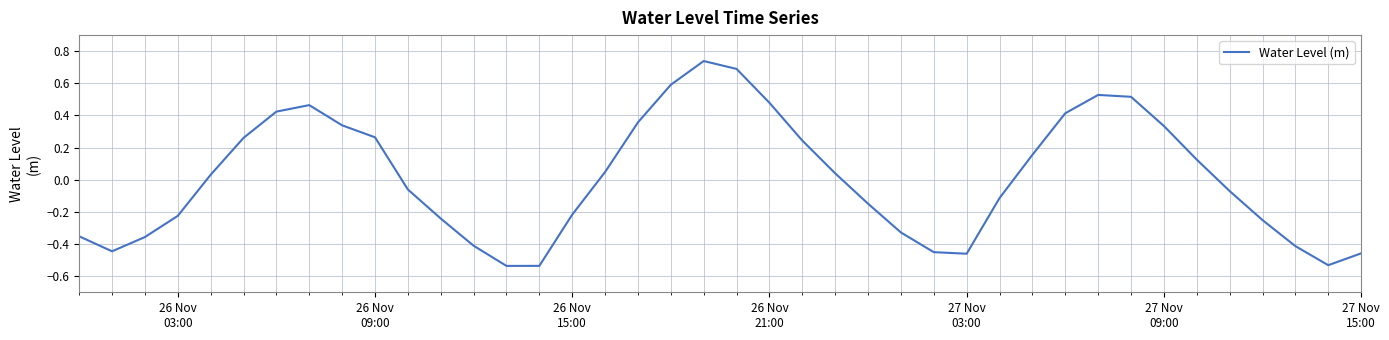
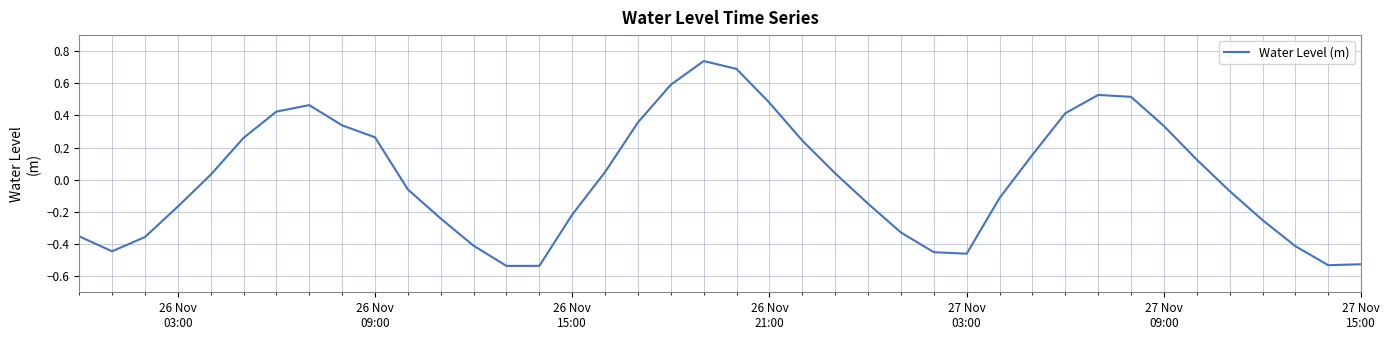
  {
-   "26 Nov 03:00": -0.22,
+   "26 Nov 03:00": -0.17,
    "26 Nov 09:00": 0.26,
    "26 Nov 15:00": -0.22,
    "26 Nov 21:00": 0.48,
    "27 Nov 03:00": -0.46,
    "27 Nov 09:00": 0.33,
-   "27 Nov 15:00": -0.46
+   "27 Nov 15:00": -0.53
  }
